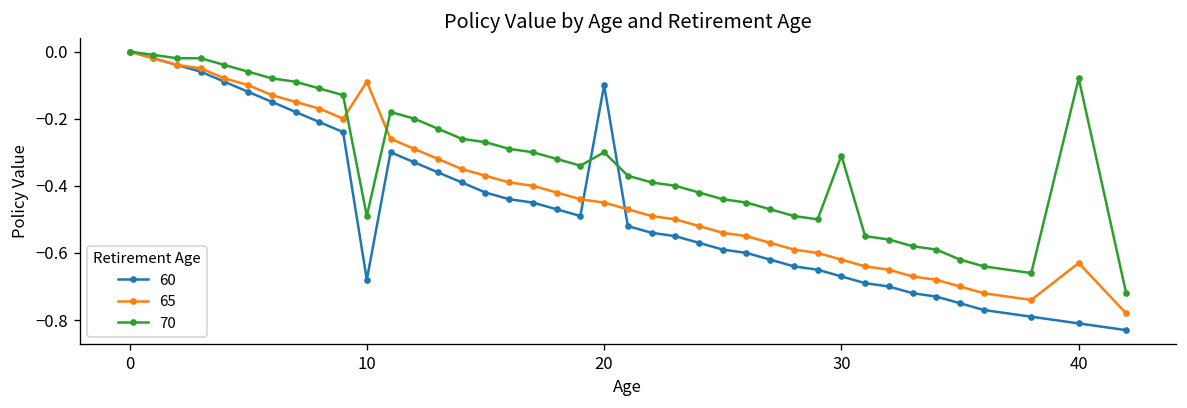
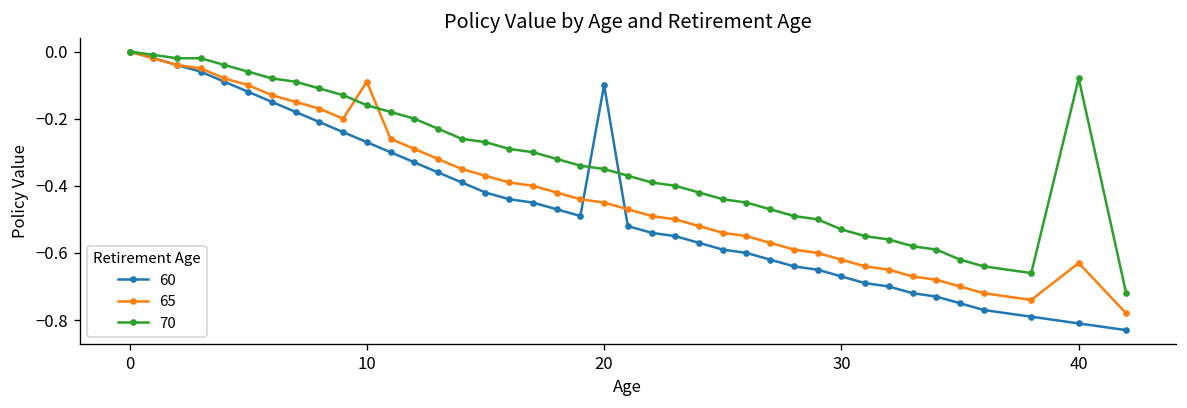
  {
    "60": {
-     "10": -0.68,
+     "10": -0.27,
      "20": -0.10,
      "30": -0.67,
      "40": -0.81
    },
    "65": {
      "10": -0.09,
      "20": -0.45,
      "30": -0.62,
      "40": -0.63
    },
    "70": {
-     "10": -0.49,
-     "20": -0.30,
-     "30": -0.31,
+     "10": -0.16,
+     "20": -0.35,
+     "30": -0.53,
      "40": -0.08
    }
  }
